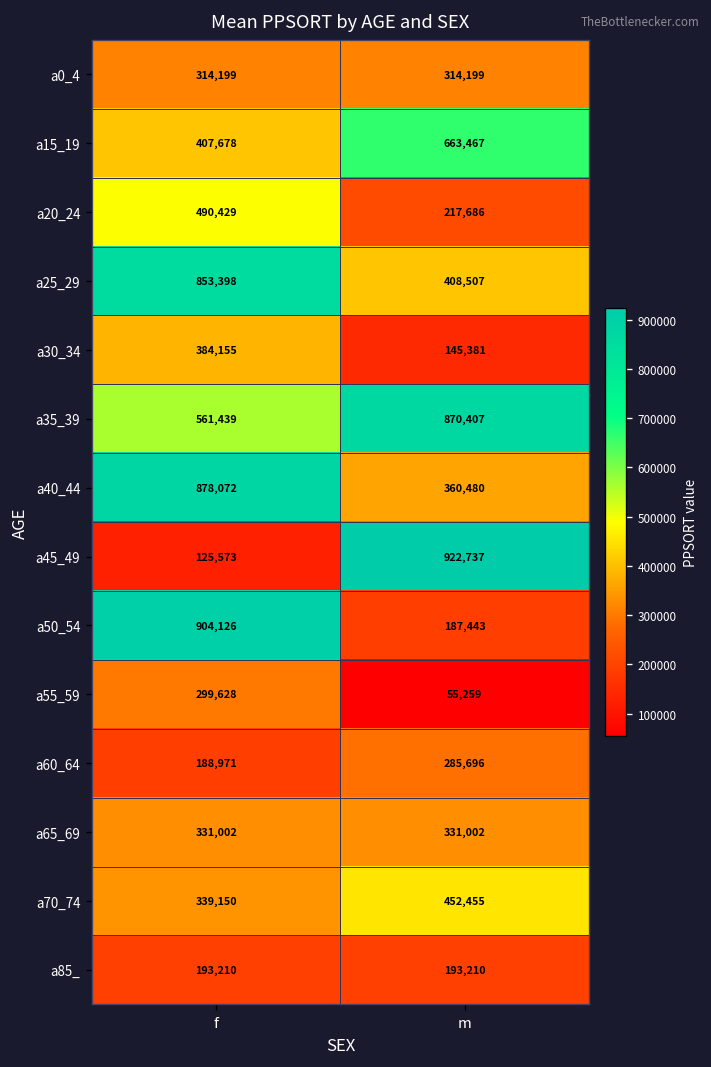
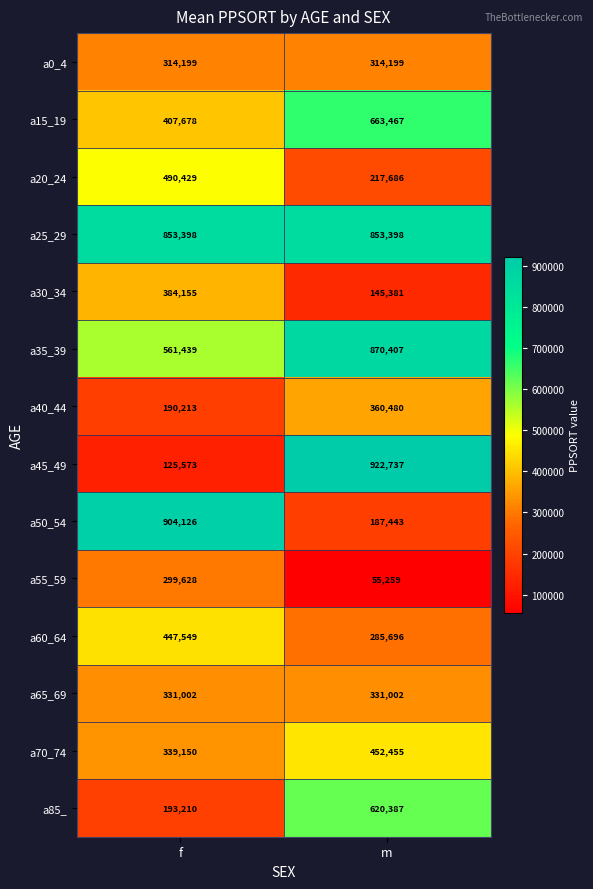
  {
    "a0_4": {
      "f": "314,199",
      "m": "314,199"
    },
    "a15_19": {
      "f": "407,678",
      "m": "663,467"
    },
    "a20_24": {
      "f": "490,429",
      "m": "217,686"
    },
    "a25_29": {
      "f": "853,398",
-     "m": "408,507"
+     "m": "853,398"
    },
    "a30_34": {
      "f": "384,155",
      "m": "145,381"
    },
    "a35_39": {
      "f": "561,439",
      "m": "870,407"
    },
    "a40_44": {
-     "f": "878,072",
+     "f": "190,213",
      "m": "360,480"
    },
    "a45_49": {
      "f": "125,573",
      "m": "922,737"
    },
    "a50_54": {
      "f": "904,126",
      "m": "187,443"
    },
    "a55_59": {
      "f": "299,628",
      "m": "55,259"
    },
    "a60_64": {
-     "f": "188,971",
+     "f": "447,549",
      "m": "285,696"
    },
    "a65_69": {
      "f": "331,002",
      "m": "331,002"
    },
    "a70_74": {
      "f": "339,150",
      "m": "452,455"
    },
    "a85_": {
      "f": "193,210",
-     "m": "193,210"
+     "m": "620,387"
    }
  }
